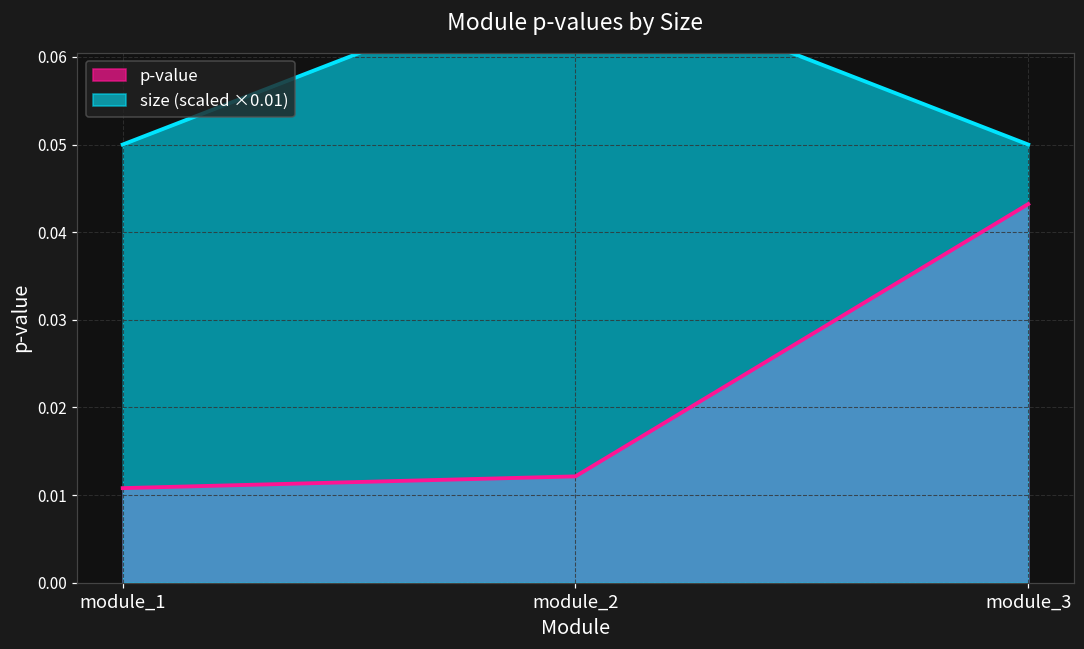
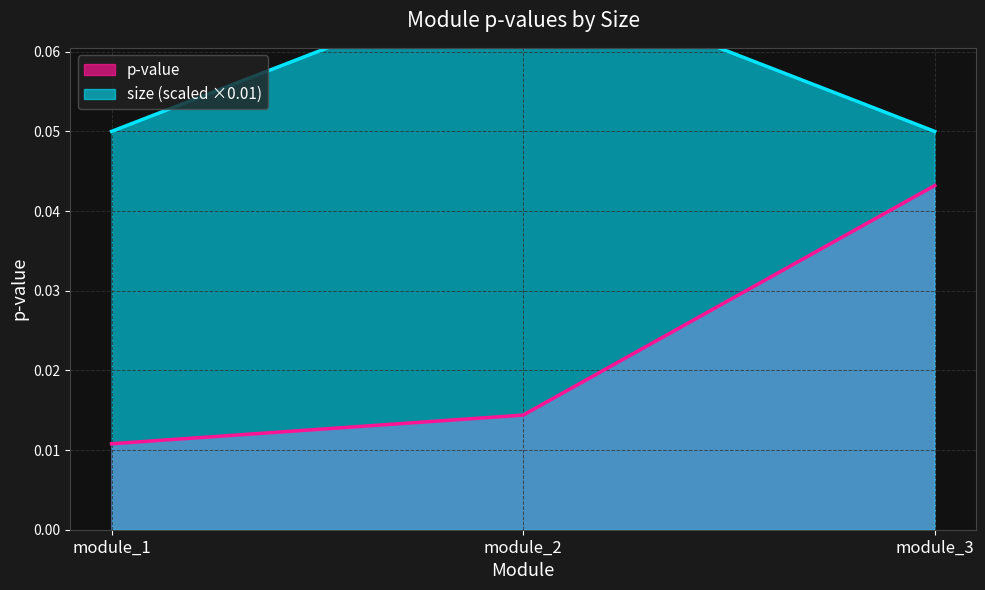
  {
    "p-value": {
      "module_1": 0.011,
-     "module_2": 0.012,
+     "module_2": 0.014,
      "module_3": 0.043
    },
    "size (scaled ×0.01)": {
      "module_1": 0.050,
      "module_3": 0.050
    }
  }
